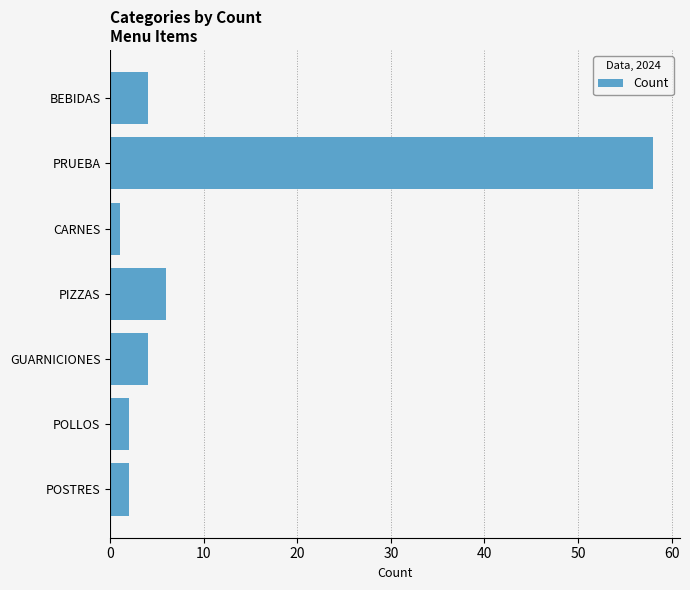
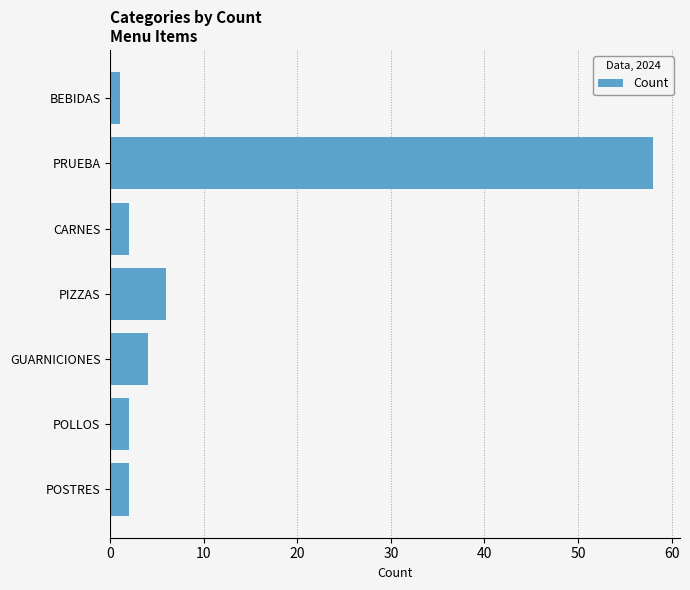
  {
-   "BEBIDAS": 4,
+   "BEBIDAS": 1,
    "PRUEBA": 58,
-   "CARNES": 1,
+   "CARNES": 2,
    "PIZZAS": 6,
    "GUARNICIONES": 4,
    "POLLOS": 2,
    "POSTRES": 2
  }
